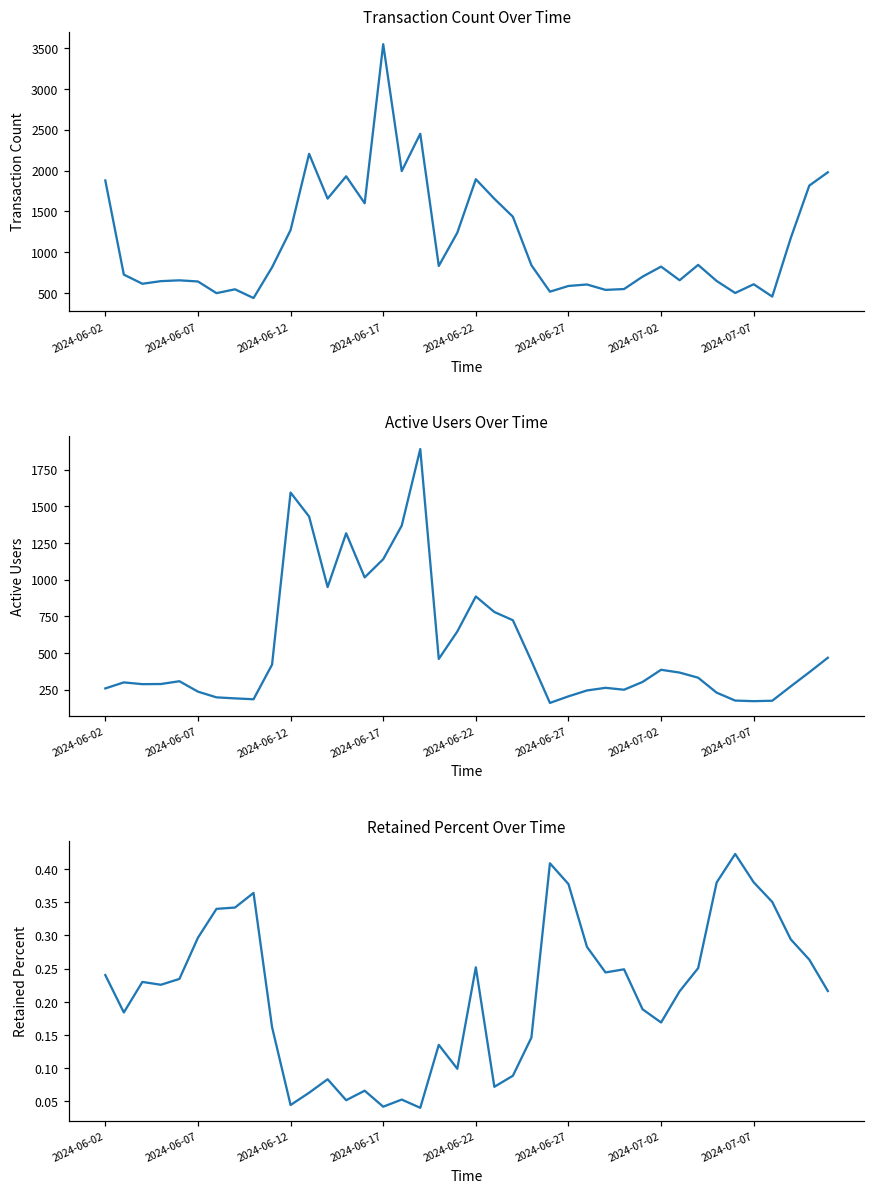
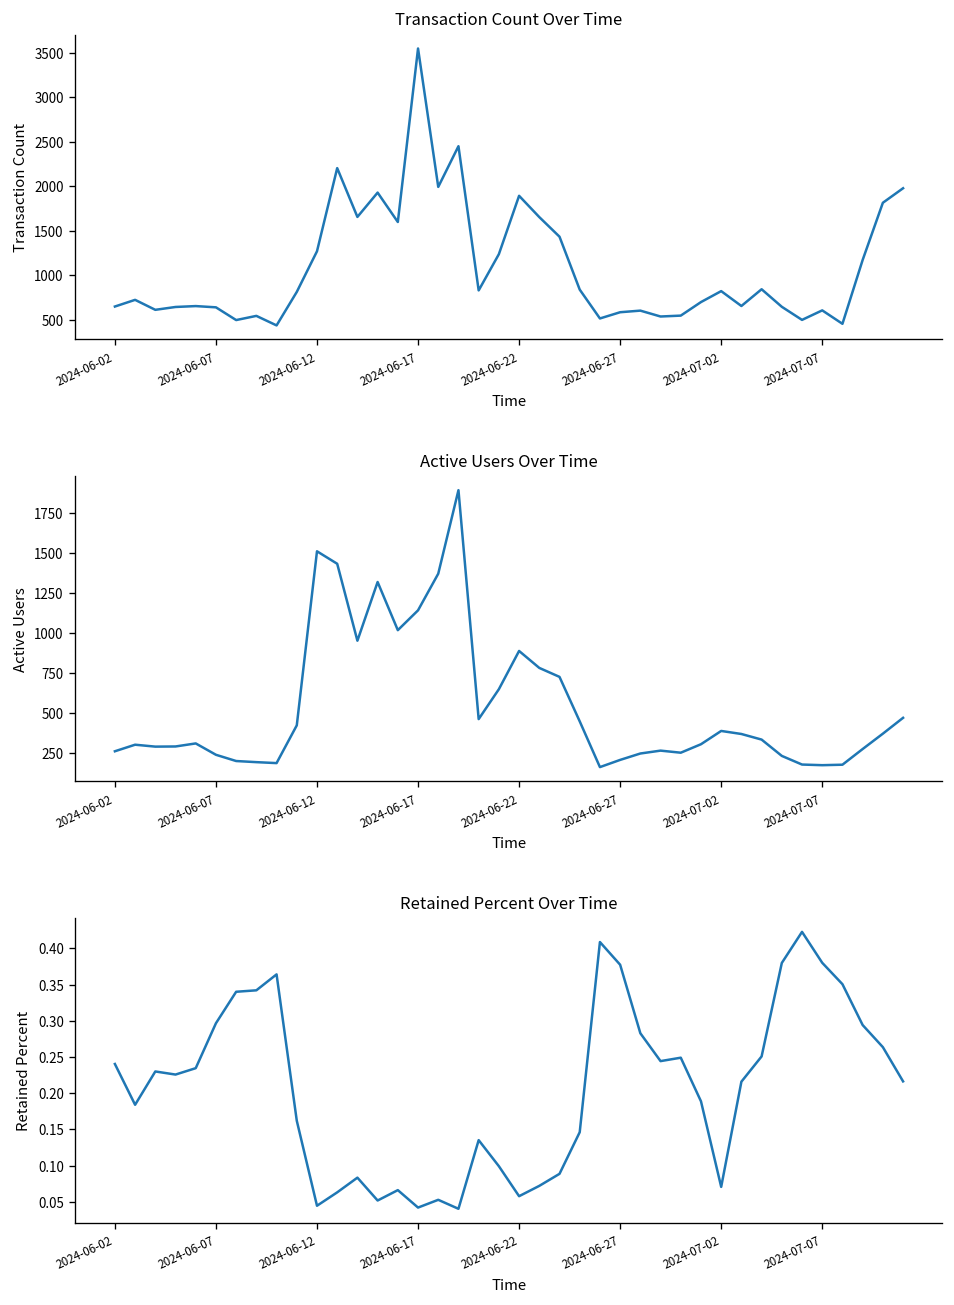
  {
    "Transaction Count Over Time": {
-     "2024-06-02": 1900,
+     "2024-06-02": 700,
      "2024-06-07": 600,
      "2024-06-12": 1300,
      "2024-06-17": 3500,
      "2024-06-22": 1900,
      "2024-06-27": 600,
      "2024-07-02": 800,
      "2024-07-07": 600
    },
    "Active Users Over Time": {
      "2024-06-02": 260,
      "2024-06-07": 240,
-     "2024-06-12": 1590,
+     "2024-06-12": 1510,
      "2024-06-17": 1140,
      "2024-06-22": 890,
      "2024-06-27": 200,
      "2024-07-02": 390,
      "2024-07-07": 170
    },
    "Retained Percent Over Time": {
      "2024-06-02": 0.24,
      "2024-06-07": 0.30,
      "2024-06-12": 0.04,
      "2024-06-17": 0.04,
-     "2024-06-22": 0.25,
+     "2024-06-22": 0.06,
      "2024-06-27": 0.38,
-     "2024-07-02": 0.17,
+     "2024-07-02": 0.07,
      "2024-07-07": 0.38
    }
  }
